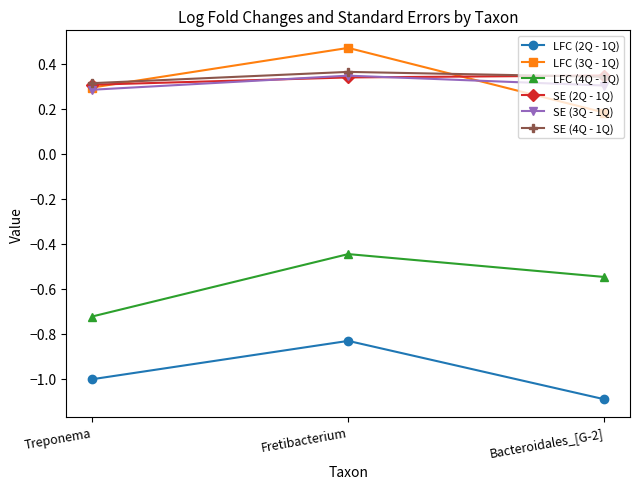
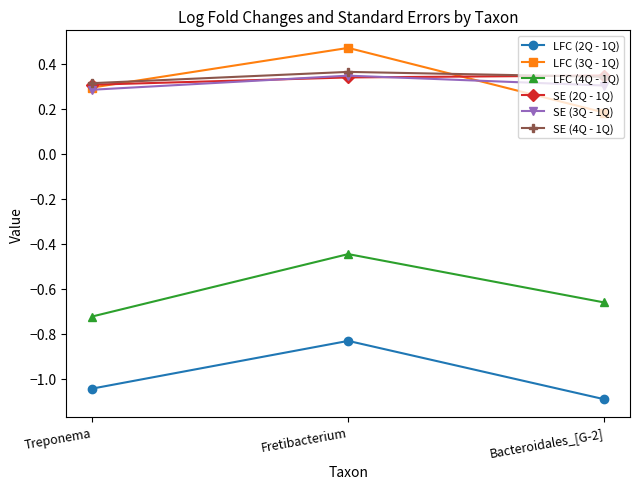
  {
    "LFC (2Q - 1Q)": {
-     "Treponema": -1.00,
+     "Treponema": -1.04,
      "Fretibacterium": -0.83,
      "Bacteroidales_[G-2]": -1.09
    },
    "LFC (3Q - 1Q)": {
      "Fretibacterium": 0.47
    },
    "LFC (4Q - 1Q)": {
      "Treponema": -0.72,
      "Fretibacterium": -0.44,
-     "Bacteroidales_[G-2]": -0.55
+     "Bacteroidales_[G-2]": -0.66
    },
    "SE (4Q - 1Q)": {
      "Fretibacterium": 0.36
    }
  }
